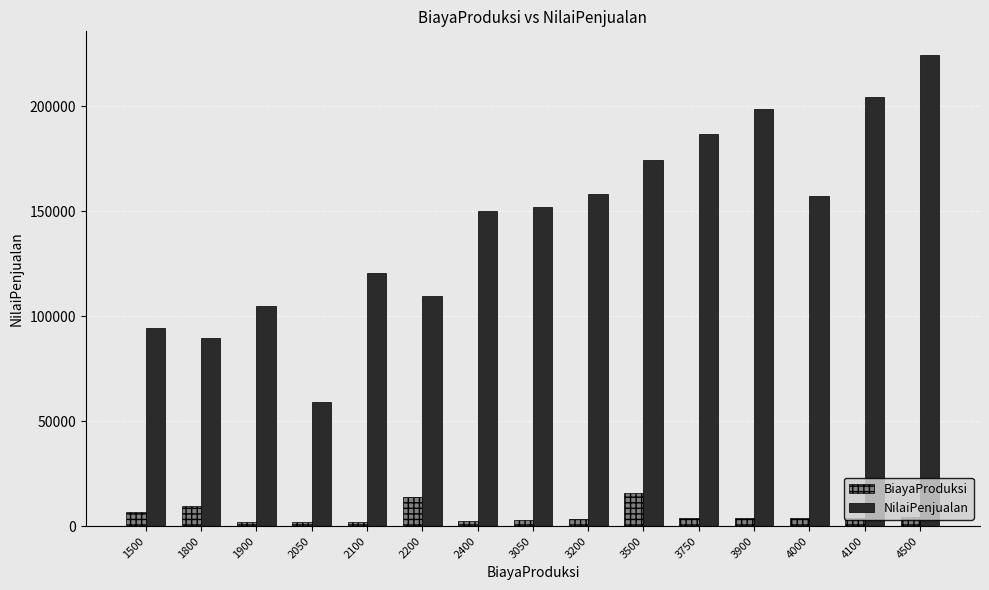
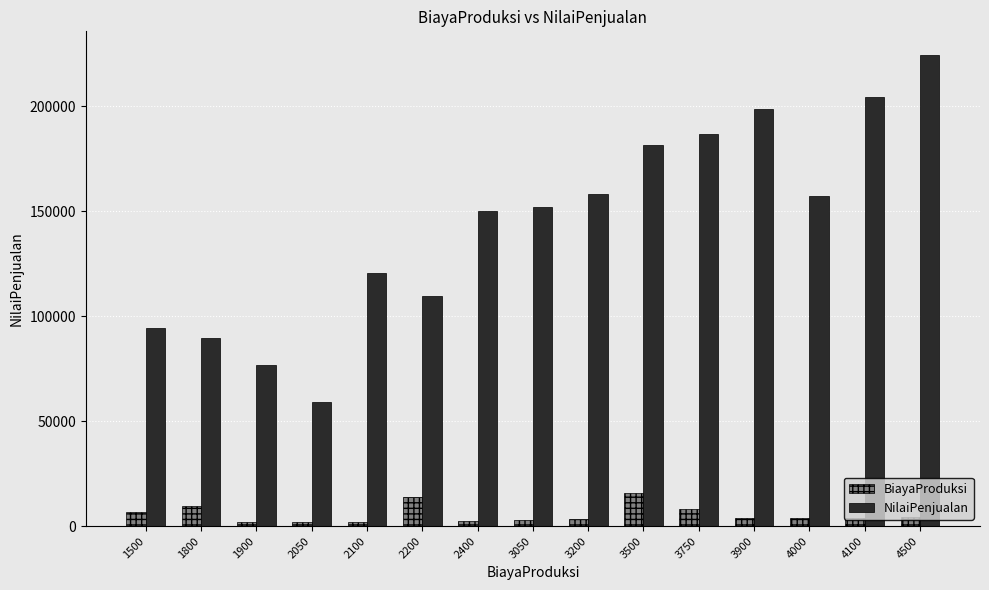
  {
    "BiayaProduksi": {
      "1500": 7000,
      "1800": 9000,
      "1900": 2000,
      "2050": 2000,
      "2100": 2000,
      "2200": 14000,
      "2400": 2000,
      "3050": 3000,
      "3200": 3000,
      "3500": 16000,
-     "3750": 4000,
+     "3750": 8000,
      "3900": 4000,
      "4000": 4000
    },
    "NilaiPenjualan": {
      "1500": 94000,
      "1800": 90000,
-     "1900": 105000,
+     "1900": 77000,
      "2050": 59000,
      "2100": 121000,
      "2200": 110000,
      "2400": 150000,
      "3050": 152000,
      "3200": 158000,
-     "3500": 175000,
+     "3500": 182000,
      "3750": 187000,
      "3900": 199000,
      "4000": 157000,
      "4100": 205000,
      "4500": 225000
    }
  }
